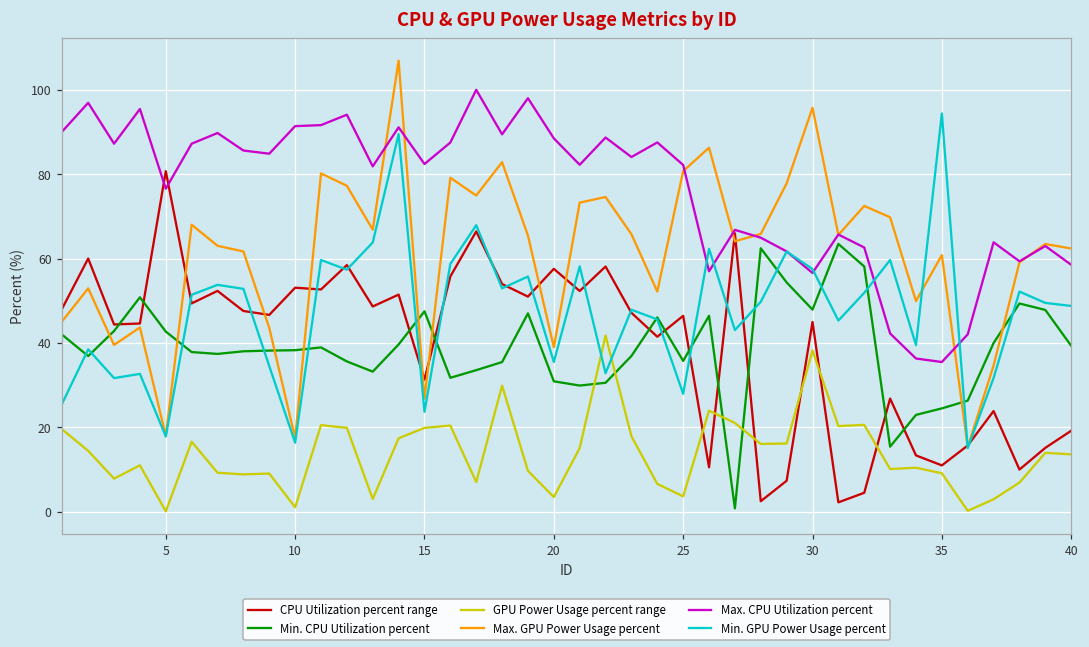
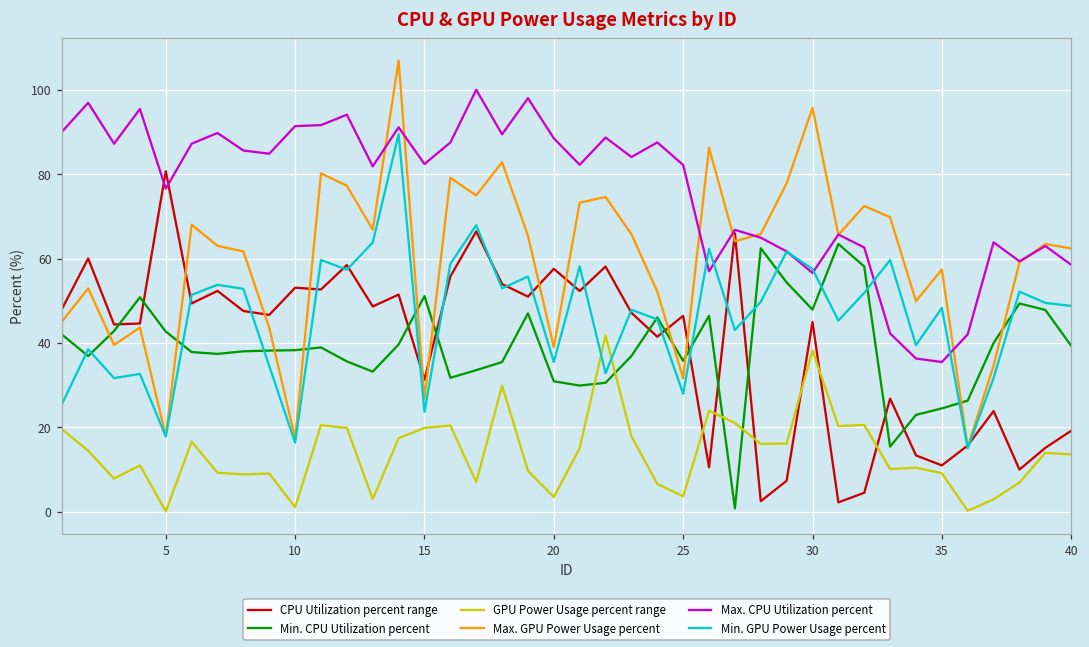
  {
    "CPU Utilization percent range": {
      "5": 81,
      "10": 53,
      "15": 31,
      "20": 58,
      "25": 46,
      "30": 45,
      "35": 11,
      "40": 19
    },
    "Min. CPU Utilization percent": {
      "5": 43,
      "10": 38,
-     "15": 48,
+     "15": 51,
      "20": 31,
      "25": 36,
      "30": 48,
      "35": 25,
      "40": 39
    },
    "GPU Power Usage percent range": {
      "5": 0,
      "10": 1,
      "15": 20,
      "20": 3,
      "25": 4,
      "30": 38,
      "35": 9,
      "40": 14
    },
    "Max. GPU Power Usage percent": {
      "10": 17,
      "15": 27,
      "20": 39,
-     "25": 81,
+     "25": 32,
      "30": 96,
-     "35": 61,
+     "35": 57,
      "40": 62
    },
    "Max. CPU Utilization percent": {
      "5": 77,
      "10": 91,
      "15": 82,
      "20": 89,
      "25": 82,
      "30": 57,
      "35": 35,
      "40": 59
    },
    "Min. GPU Power Usage percent": {
      "10": 16,
      "15": 24,
      "20": 36,
      "25": 28,
      "30": 58,
-     "35": 94,
+     "35": 48,
      "40": 49
    }
  }
